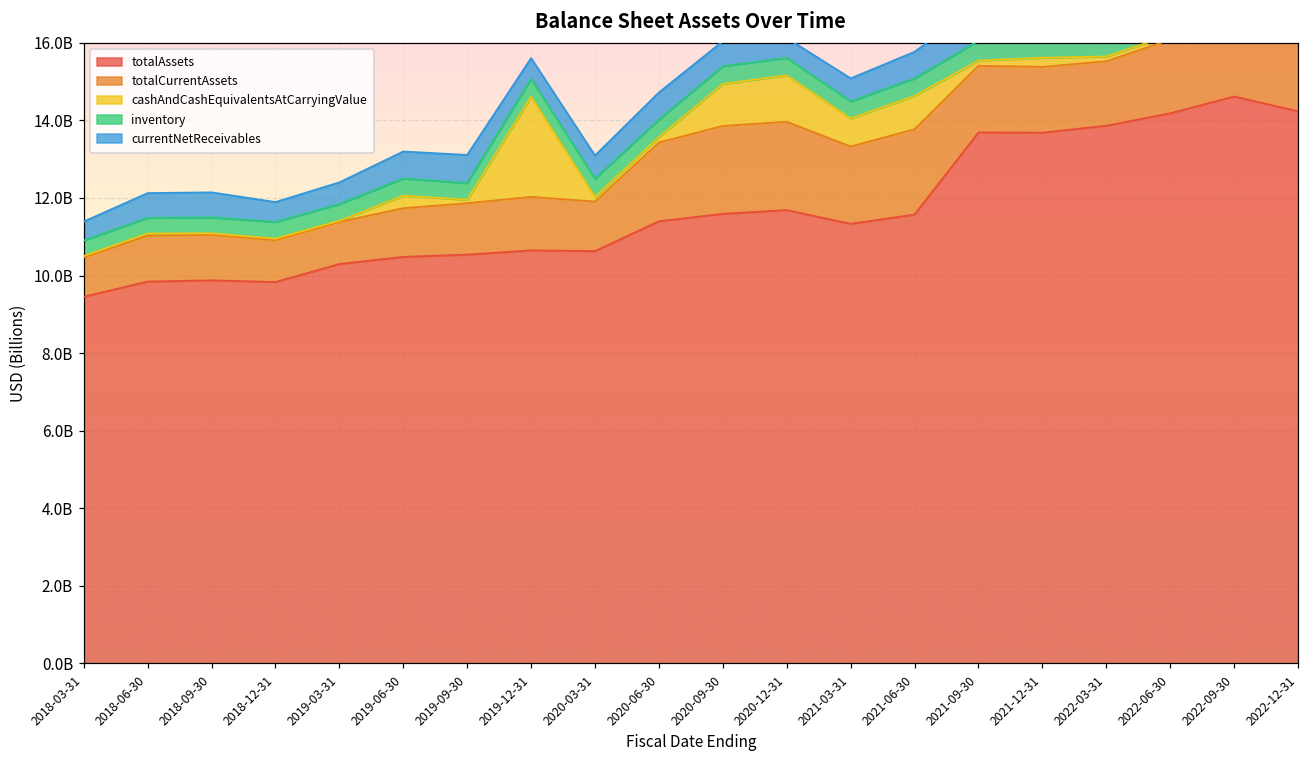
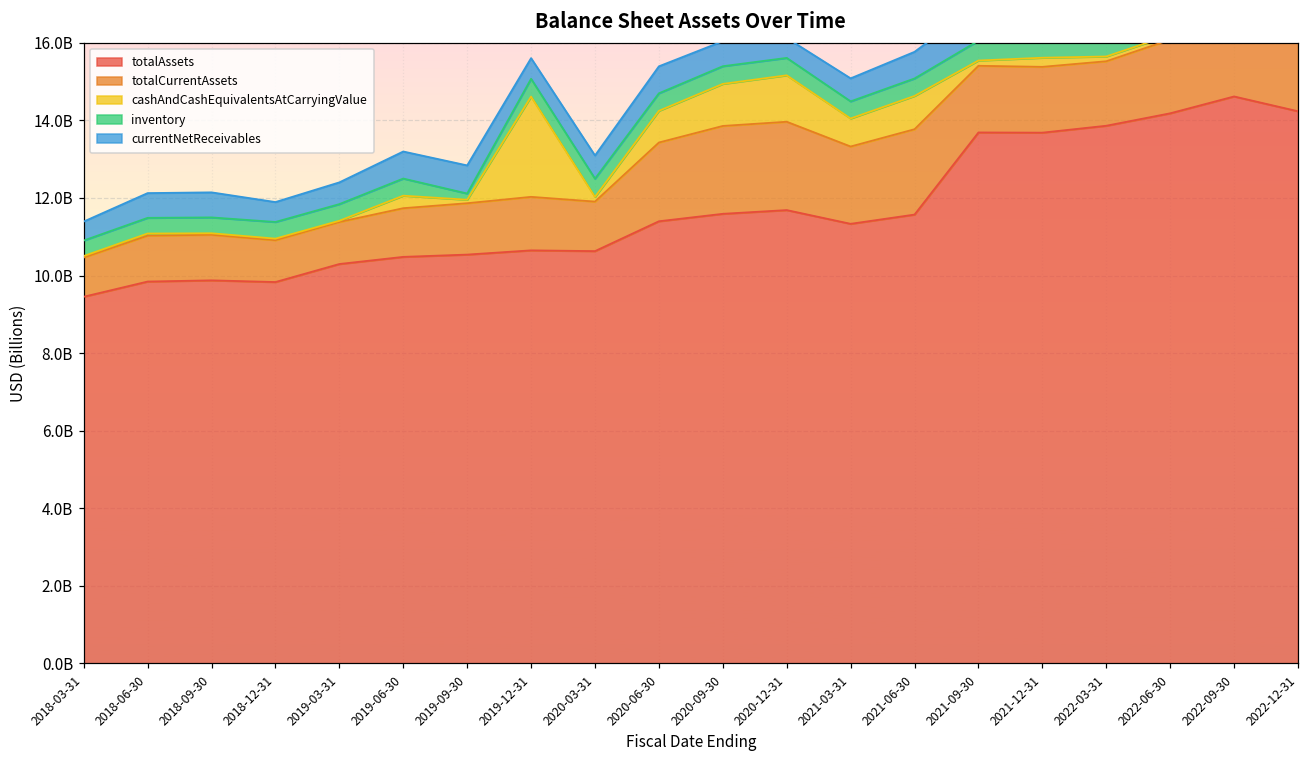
  {
    "cashAndCashEquivalentsAtCarryingValue": {
      "2019-06-30": 300000000,
      "2019-09-30": 100000000,
      "2019-12-31": 2600000000,
      "2020-03-31": 100000000,
-     "2020-06-30": 100000000,
+     "2020-06-30": 800000000,
      "2020-09-30": 1100000000,
      "2020-12-31": 1200000000,
      "2021-03-31": 700000000,
      "2021-06-30": 900000000,
      "2021-09-30": 100000000,
      "2021-12-31": 200000000,
      "2022-03-31": 100000000
    },
    "inventory": {
      "2018-03-31": 400000000,
      "2018-06-30": 400000000,
      "2018-09-30": 400000000,
      "2018-12-31": 400000000,
      "2019-03-31": 400000000,
      "2019-06-30": 400000000,
-     "2019-09-30": 400000000,
+     "2019-09-30": 200000000,
      "2019-12-31": 500000000,
      "2020-03-31": 500000000,
      "2020-06-30": 500000000,
      "2020-09-30": 500000000,
      "2020-12-31": 400000000,
      "2021-03-31": 400000000,
      "2021-06-30": 500000000,
      "2021-09-30": 500000000
    },
    "currentNetReceivables": {
      "2018-03-31": 500000000,
      "2018-06-30": 600000000,
      "2018-09-30": 600000000,
      "2018-12-31": 500000000,
      "2019-03-31": 600000000,
      "2019-06-30": 700000000,
      "2019-09-30": 700000000,
      "2019-12-31": 500000000,
      "2020-03-31": 600000000,
      "2020-06-30": 700000000,
      "2020-09-30": 600000000,
      "2021-03-31": 600000000,
      "2021-06-30": 700000000
    }
  }
